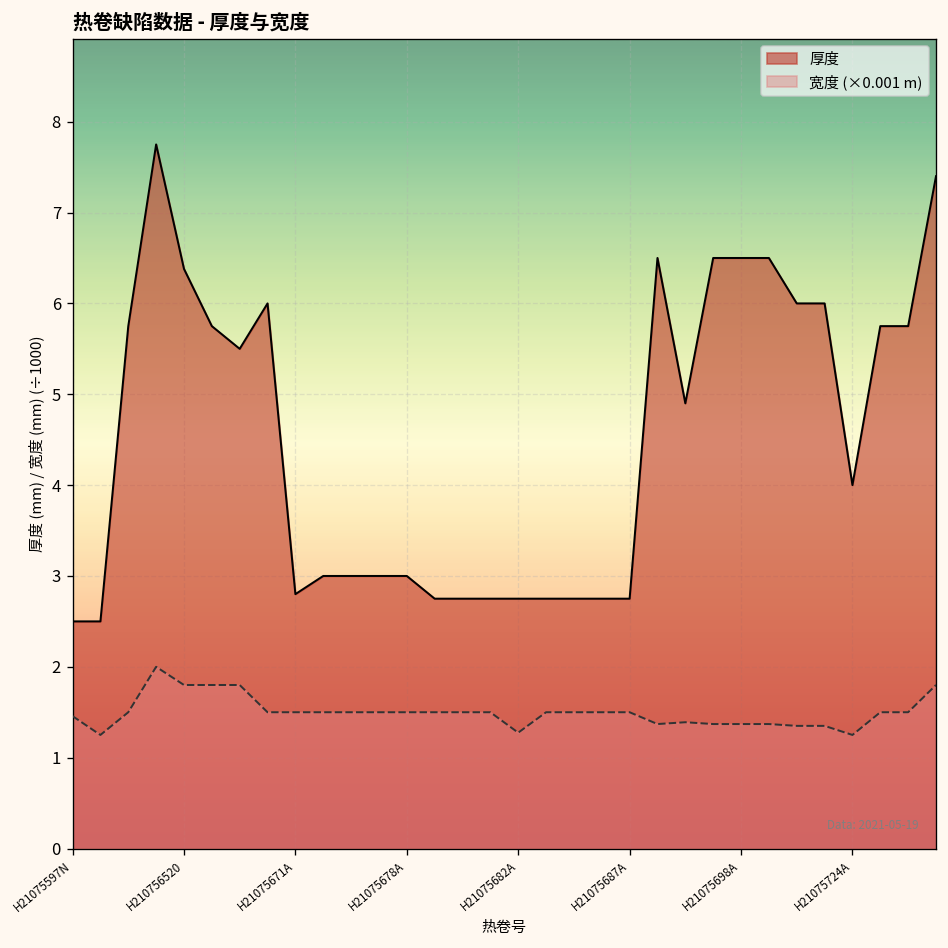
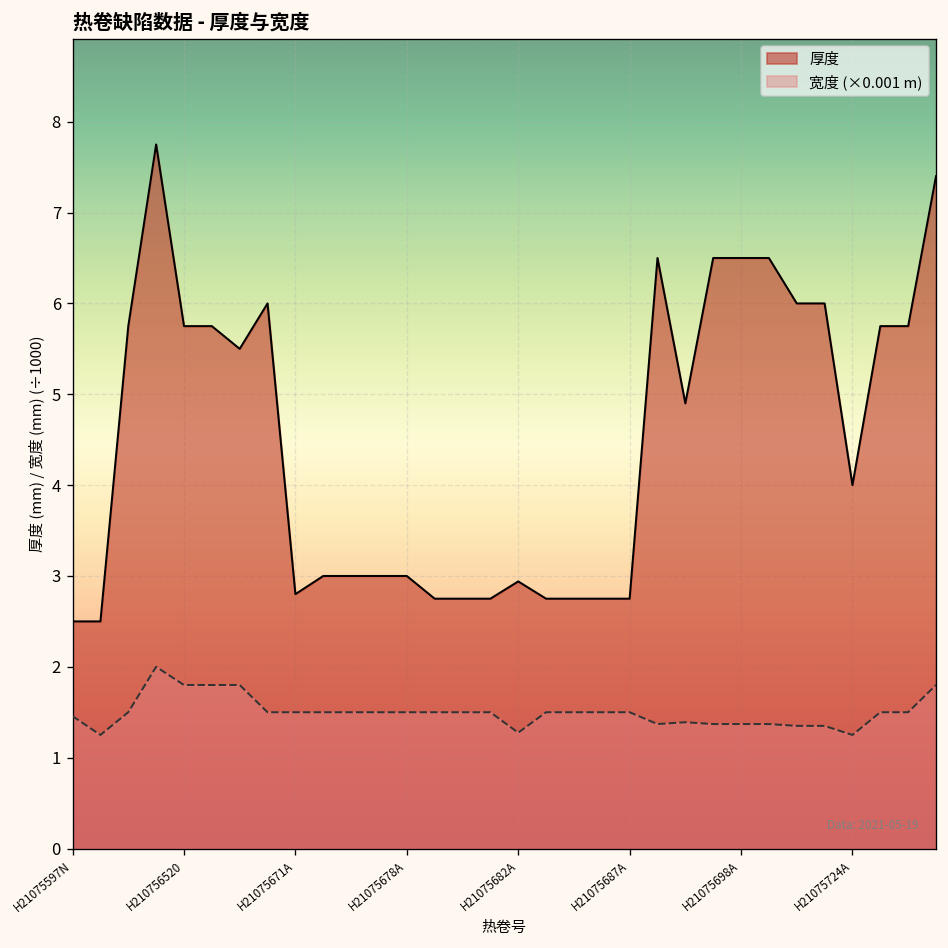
  {
    "厚度": {
      "H21075597N": 2.5,
-     "H210756520": 6.4,
+     "H210756520": 5.8,
      "H21075671A": 2.8,
      "H21075678A": 3.0,
-     "H21075682A": 2.8,
+     "H21075682A": 2.9,
      "H21075687A": 2.8,
      "H21075698A": 6.5,
      "H21075724A": 4.0
    },
    "宽度 (×0.001 m)": {
      "H21075597N": 1.5,
      "H210756520": 1.8,
      "H21075671A": 1.5,
      "H21075678A": 1.5,
      "H21075682A": 1.3,
      "H21075687A": 1.5,
      "H21075698A": 1.4,
      "H21075724A": 1.3
    }
  }
